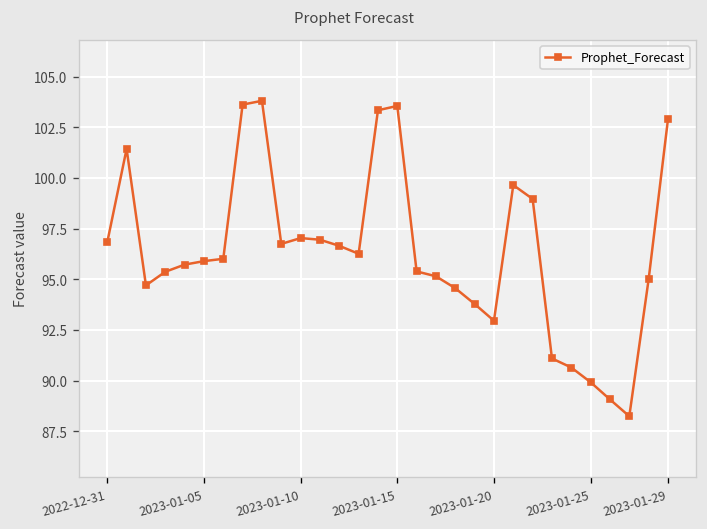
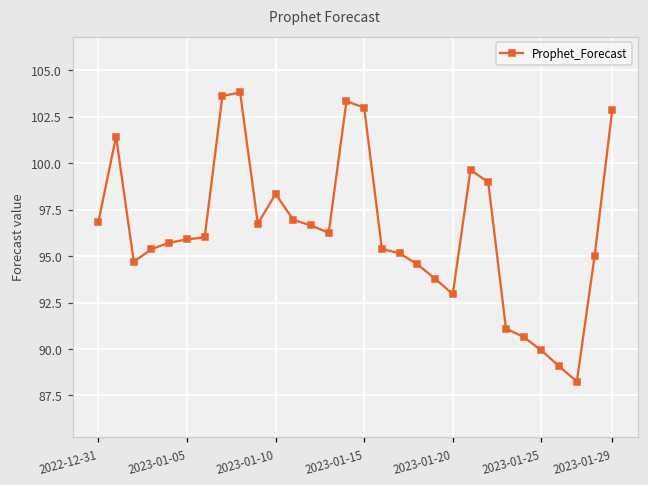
  {
    "2022-12-31": 96.8,
    "2023-01-05": 95.9,
-   "2023-01-10": 97.0,
-   "2023-01-15": 103.6,
+   "2023-01-10": 98.3,
+   "2023-01-15": 103.0,
    "2023-01-20": 93.0,
    "2023-01-25": 89.9,
    "2023-01-29": 102.9
  }
